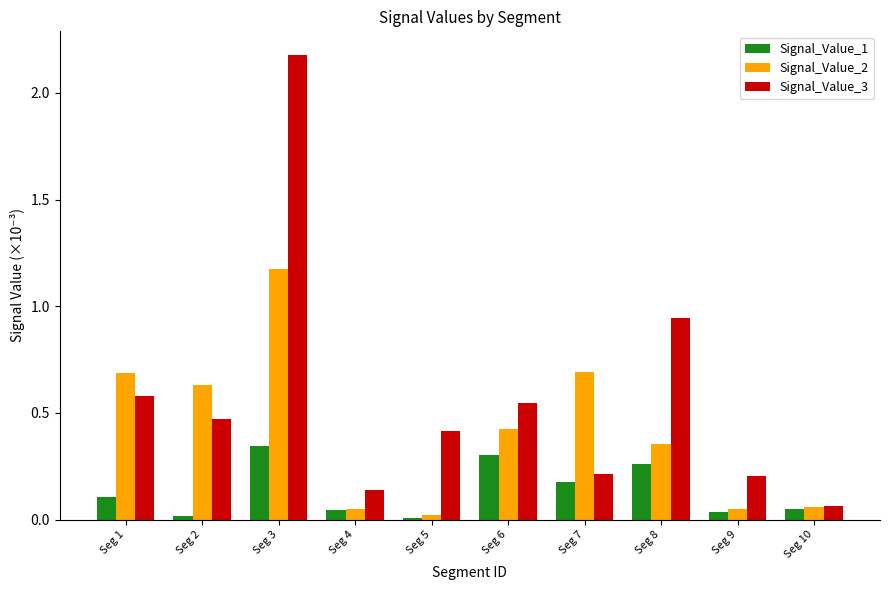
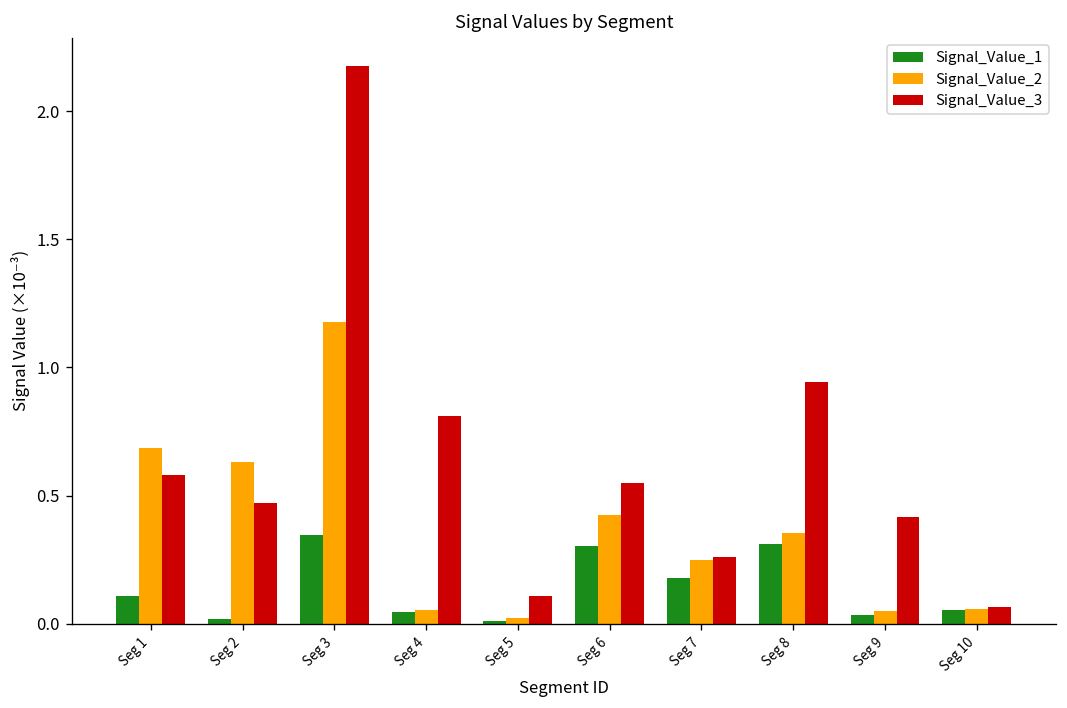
  {
    "Signal_Value_1": {
      "Seg 1": 0.11,
      "Seg 2": 0.02,
      "Seg 3": 0.35,
      "Seg 4": 0.05,
      "Seg 6": 0.30,
      "Seg 7": 0.18,
-     "Seg 8": 0.26,
+     "Seg 8": 0.31,
      "Seg 9": 0.03,
      "Seg 10": 0.05
    },
    "Signal_Value_2": {
      "Seg 1": 0.68,
      "Seg 2": 0.63,
      "Seg 3": 1.18,
      "Seg 4": 0.05,
      "Seg 5": 0.02,
      "Seg 6": 0.42,
-     "Seg 7": 0.69,
+     "Seg 7": 0.25,
      "Seg 8": 0.35,
      "Seg 9": 0.05,
      "Seg 10": 0.06
    },
    "Signal_Value_3": {
      "Seg 1": 0.58,
      "Seg 2": 0.47,
      "Seg 3": 2.18,
-     "Seg 4": 0.14,
-     "Seg 5": 0.41,
+     "Seg 4": 0.81,
+     "Seg 5": 0.11,
      "Seg 6": 0.55,
-     "Seg 7": 0.21,
+     "Seg 7": 0.26,
      "Seg 8": 0.94,
-     "Seg 9": 0.20,
+     "Seg 9": 0.42,
      "Seg 10": 0.07
    }
  }
